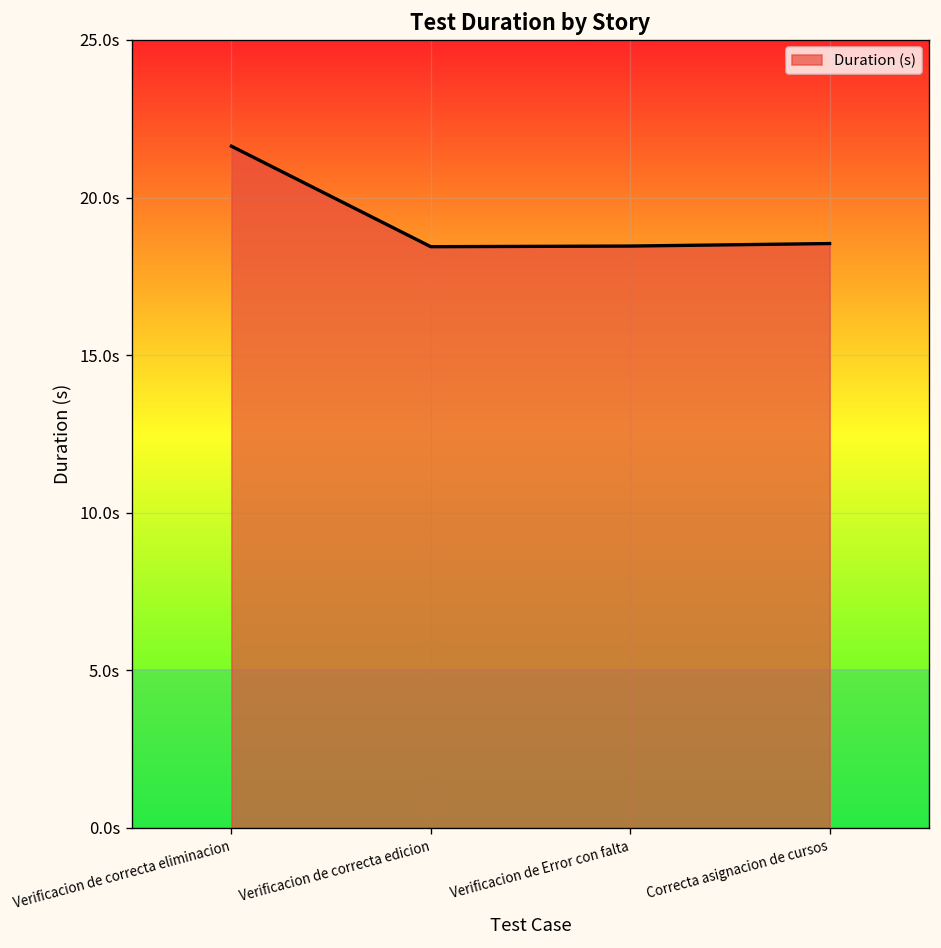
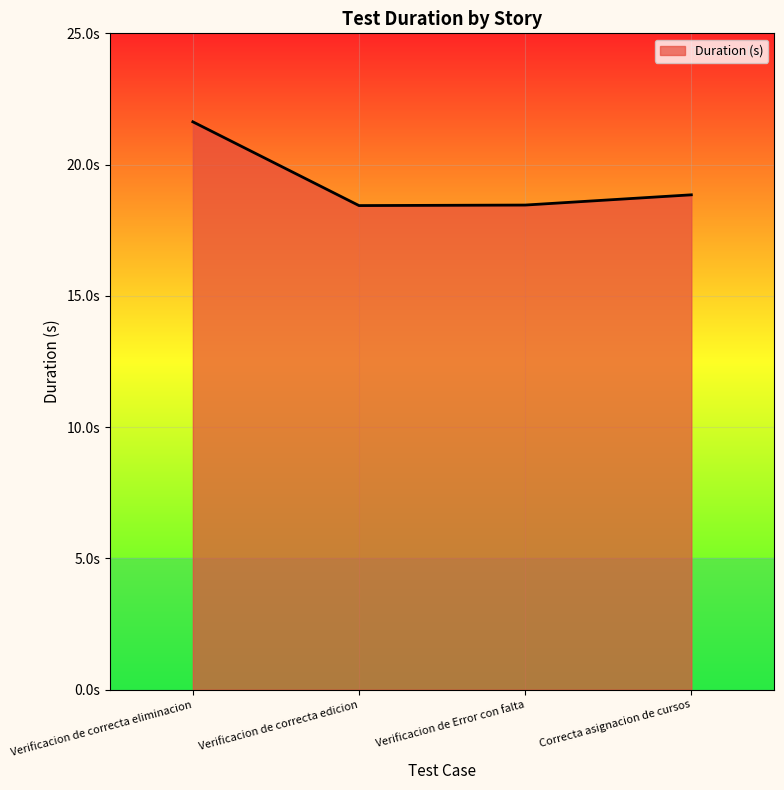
  {
    "Verificacion de correcta eliminacion": "21.6s",
    "Verificacion de correcta edicion": "18.4s",
    "Verificacion de Error con falta": "18.5s",
-   "Correcta asignacion de cursos": "18.5s"
+   "Correcta asignacion de cursos": "18.9s"
  }
